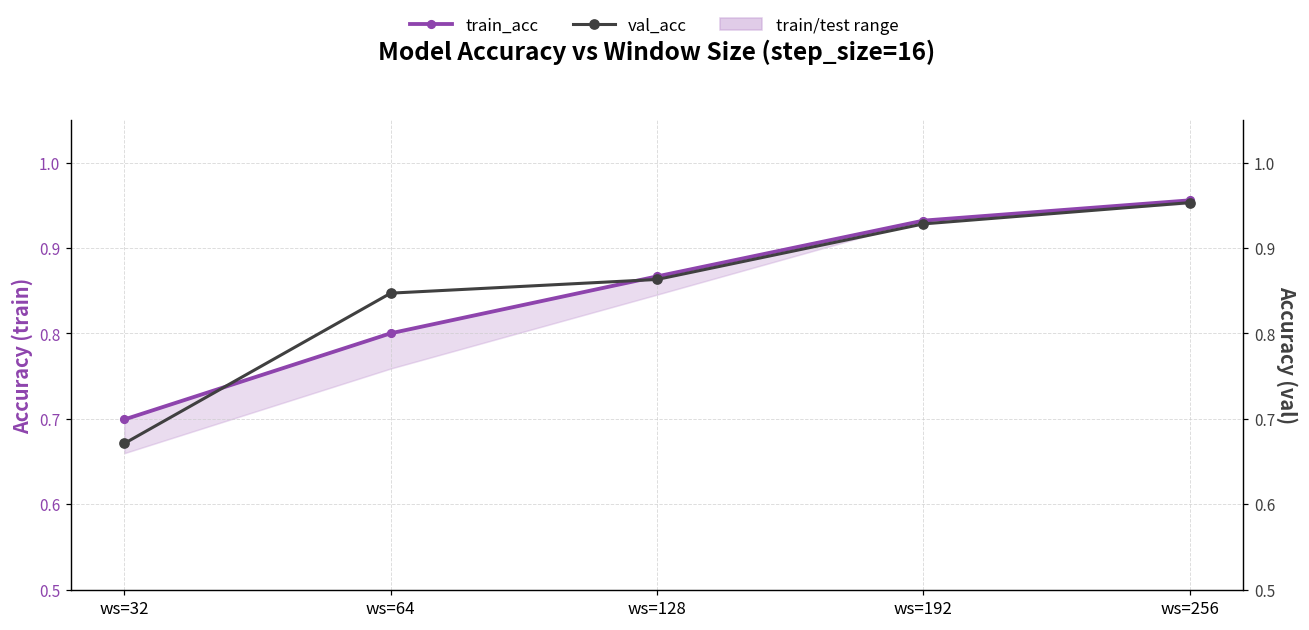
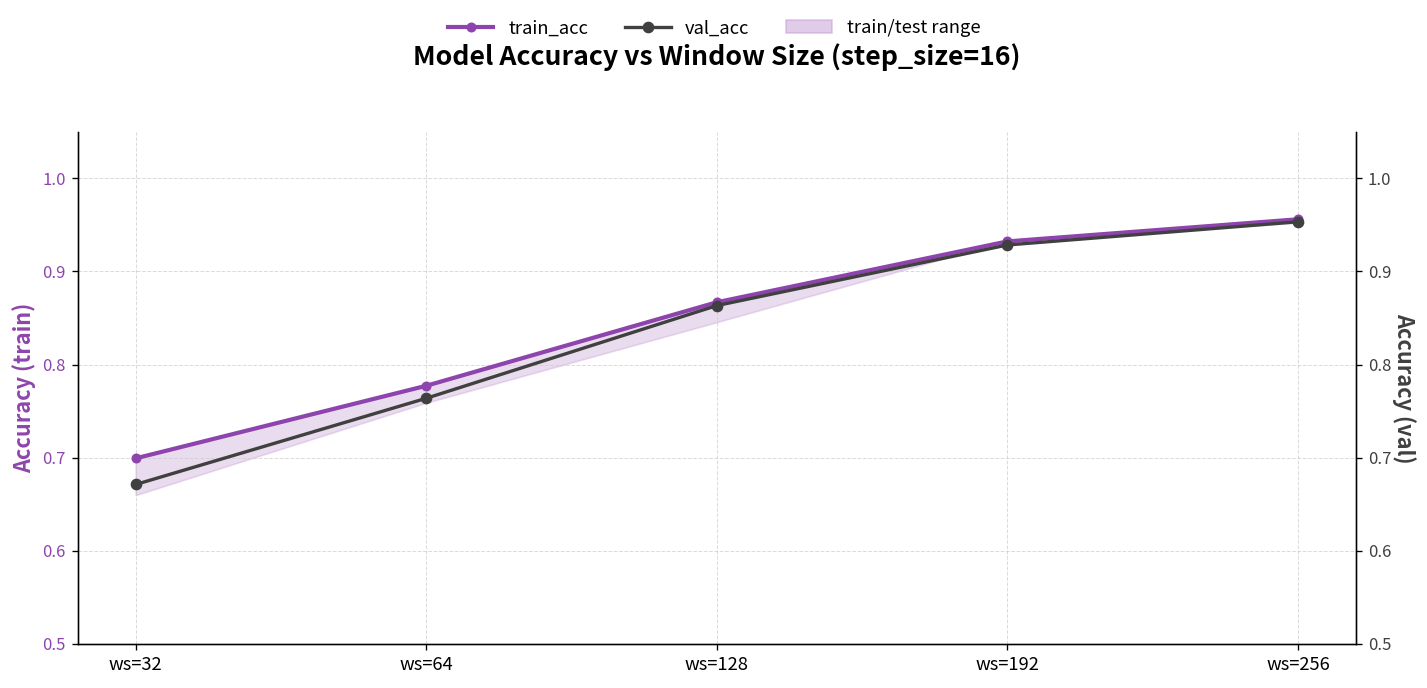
  {
    "train_acc": {
      "ws=32": 0.70,
-     "ws=64": 0.80,
+     "ws=64": 0.78,
      "ws=128": 0.87,
      "ws=192": 0.93,
      "ws=256": 0.96
    },
    "val_acc": {
      "ws=32": 0.67,
-     "ws=64": 0.85,
+     "ws=64": 0.76,
      "ws=128": 0.86,
      "ws=192": 0.93,
      "ws=256": 0.95
    }
  }
